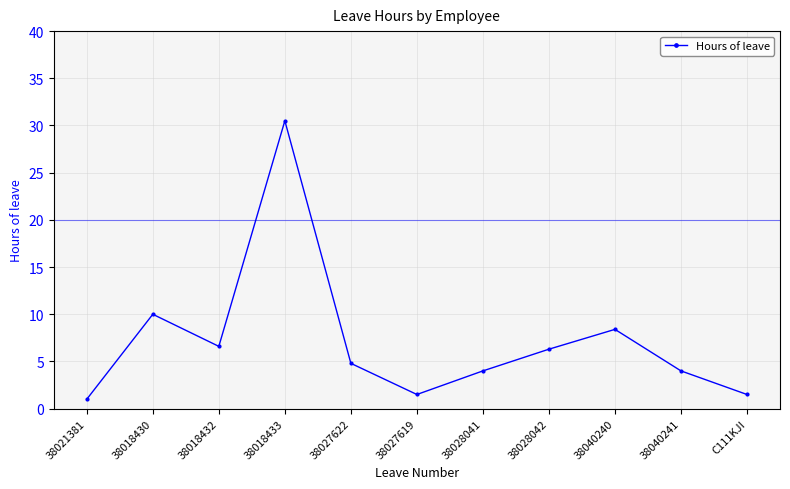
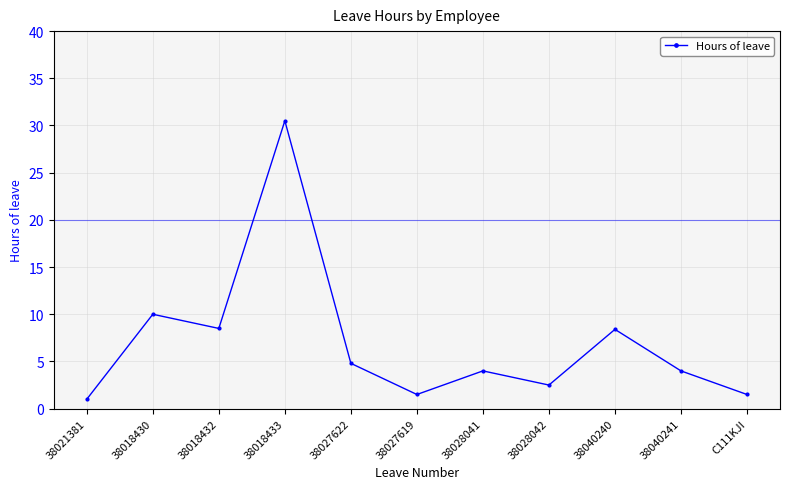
  {
    "38021381": 1,
    "38018430": 10,
-   "38018432": 7,
+   "38018432": 9,
    "38018433": 31,
    "38027622": 5,
    "38027619": 2,
    "38028041": 4,
-   "38028042": 6,
+   "38028042": 3,
    "38040240": 8,
    "38040241": 4,
    "C111KJI": 2
  }
